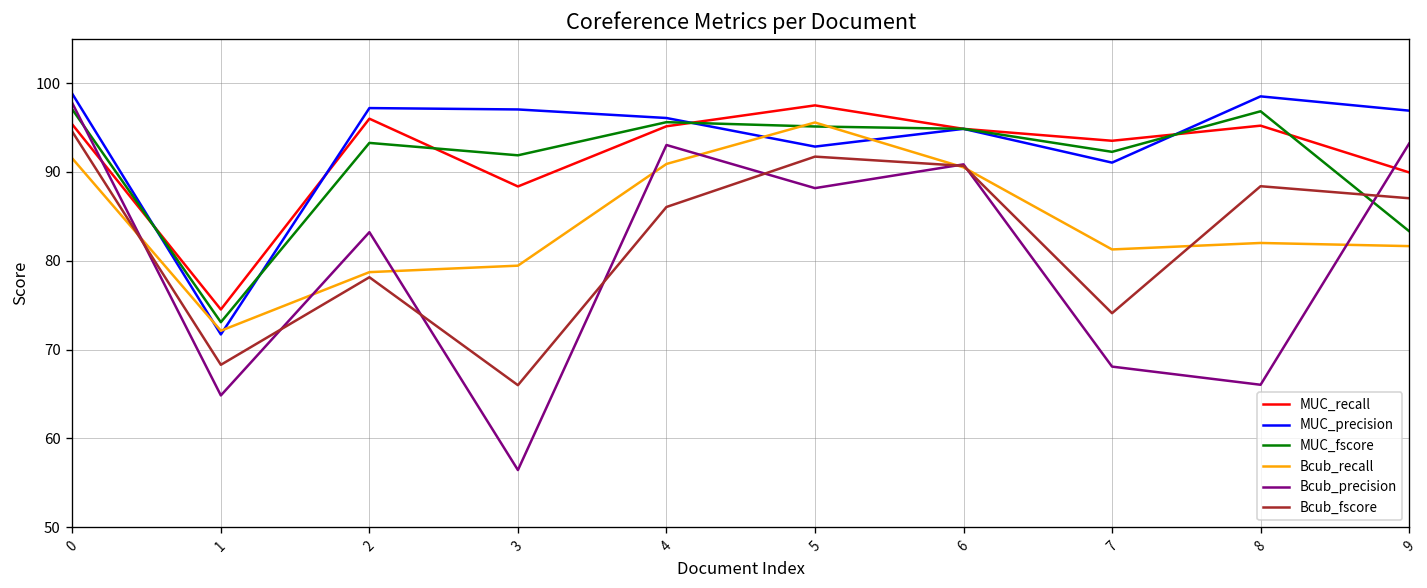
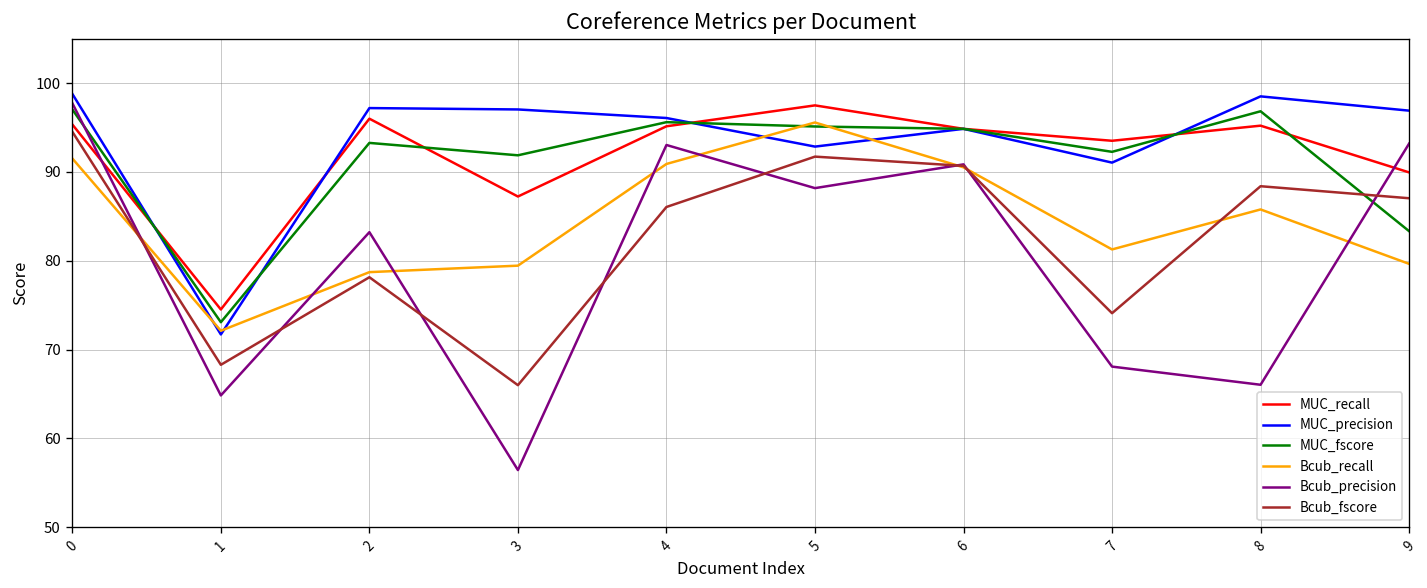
  {
    "MUC_recall": {
      "0": 95,
      "1": 75,
      "2": 96,
-     "3": 88,
+     "3": 87,
      "4": 95,
      "5": 98,
      "7": 94,
      "8": 95,
      "9": 90
    },
    "MUC_precision": {
      "0": 99,
      "1": 72,
      "2": 97,
      "3": 97,
      "4": 96,
      "5": 93,
      "7": 91,
      "8": 99,
      "9": 97
    },
    "MUC_fscore": {
      "0": 97,
      "1": 73,
      "2": 93,
      "3": 92,
      "4": 96,
      "5": 95,
      "7": 92,
      "8": 97,
      "9": 83
    },
    "Bcub_recall": {
      "0": 92,
      "1": 72,
      "2": 79,
      "3": 79,
      "4": 91,
      "5": 96,
      "7": 81,
-     "8": 82,
-     "9": 82
+     "8": 86,
+     "9": 80
    },
    "Bcub_precision": {
      "0": 98,
      "1": 65,
      "2": 83,
      "3": 56,
      "4": 93,
      "5": 88,
      "7": 68,
      "8": 66,
      "9": 93
    },
    "Bcub_fscore": {
      "0": 95,
      "1": 68,
      "2": 78,
      "3": 66,
      "4": 86,
      "5": 92,
      "7": 74,
      "8": 88,
      "9": 87
    }
  }
